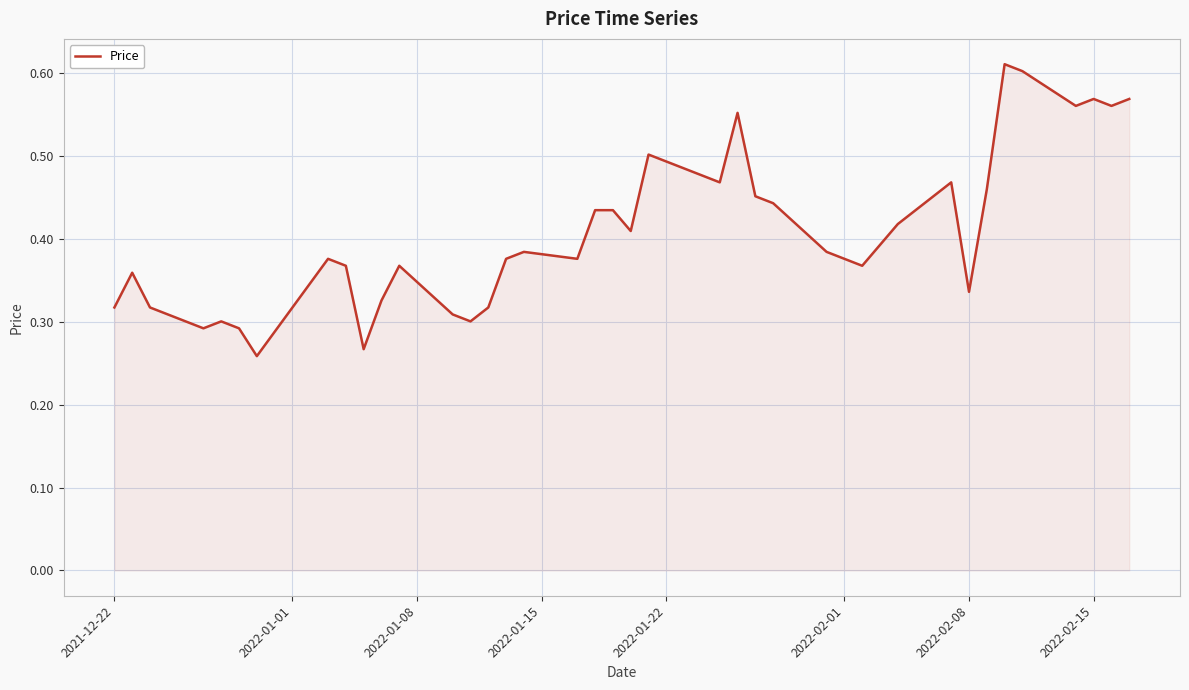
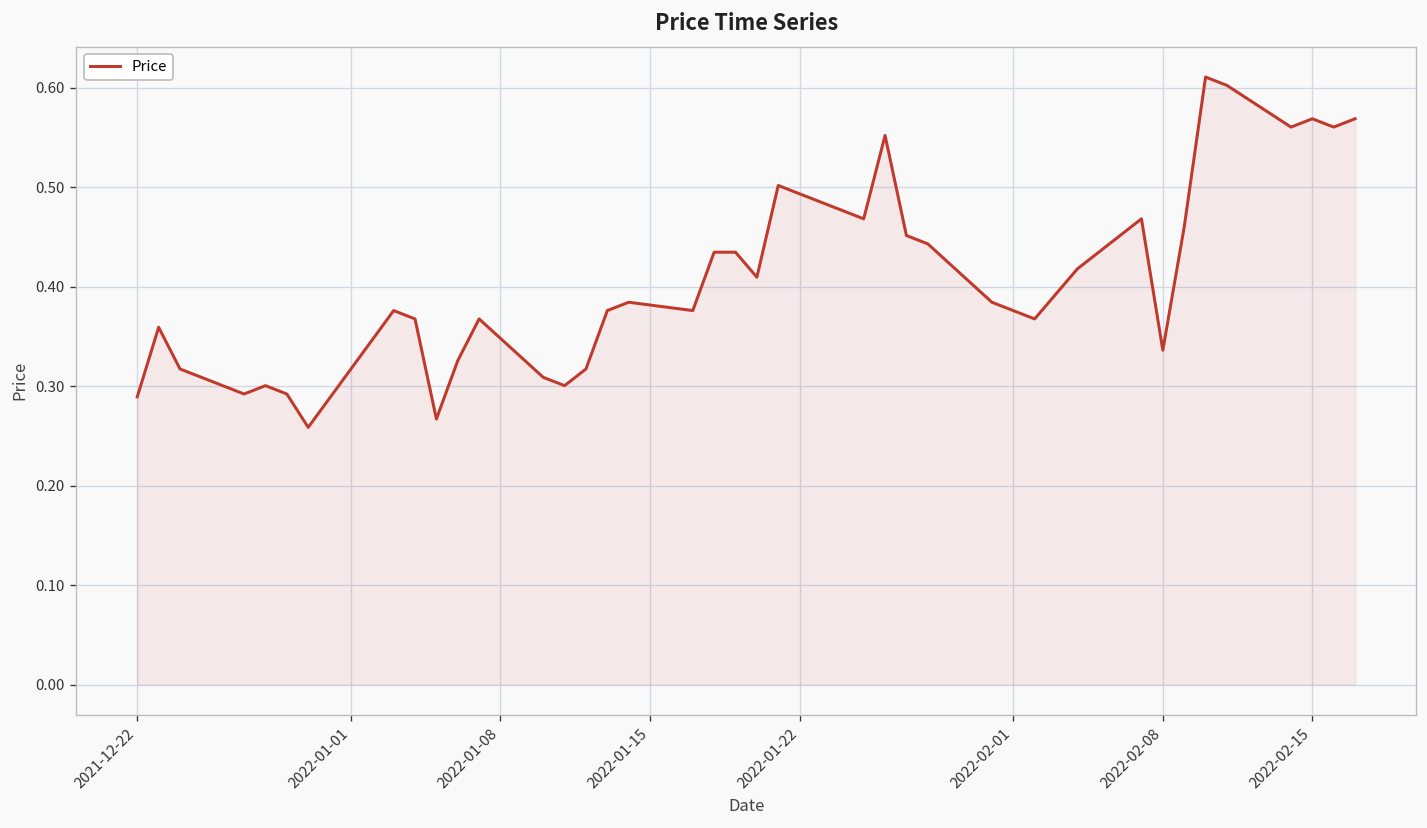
  {
-   "2021-12-22": 0.32,
+   "2021-12-22": 0.29,
    "2022-02-08": 0.34,
    "2022-02-15": 0.57
  }
